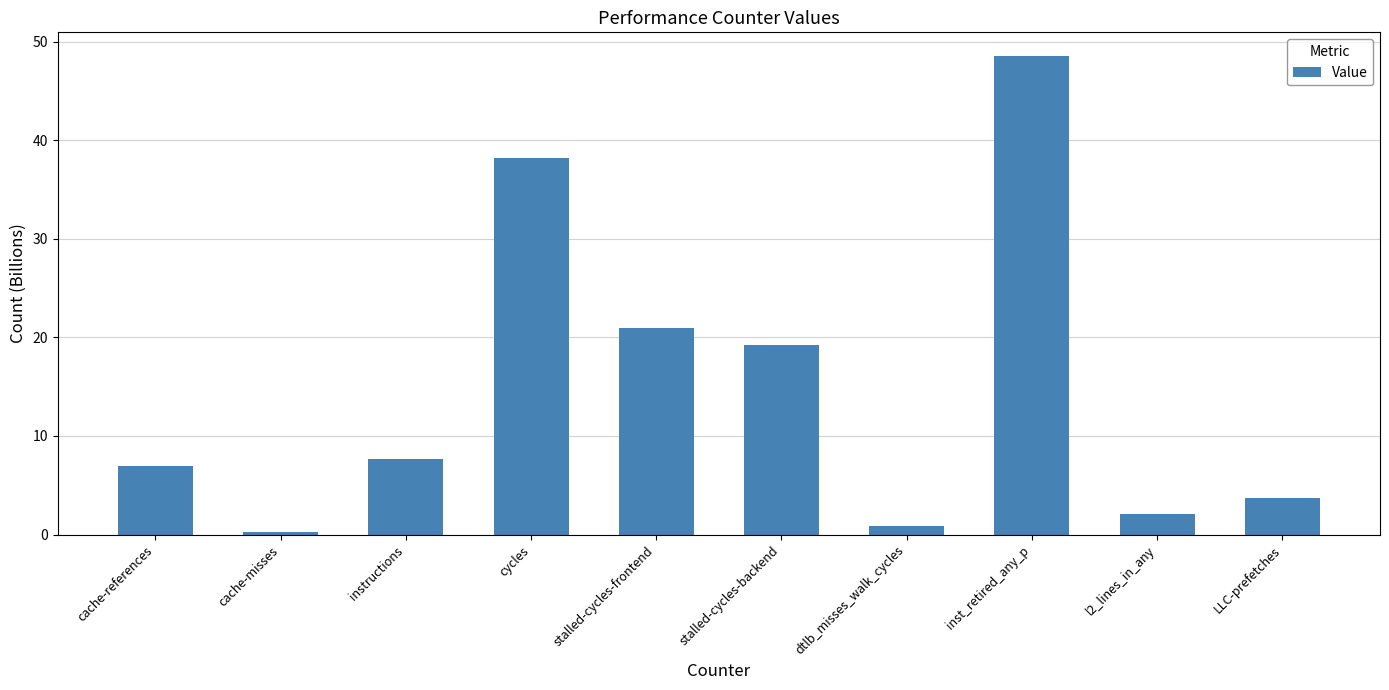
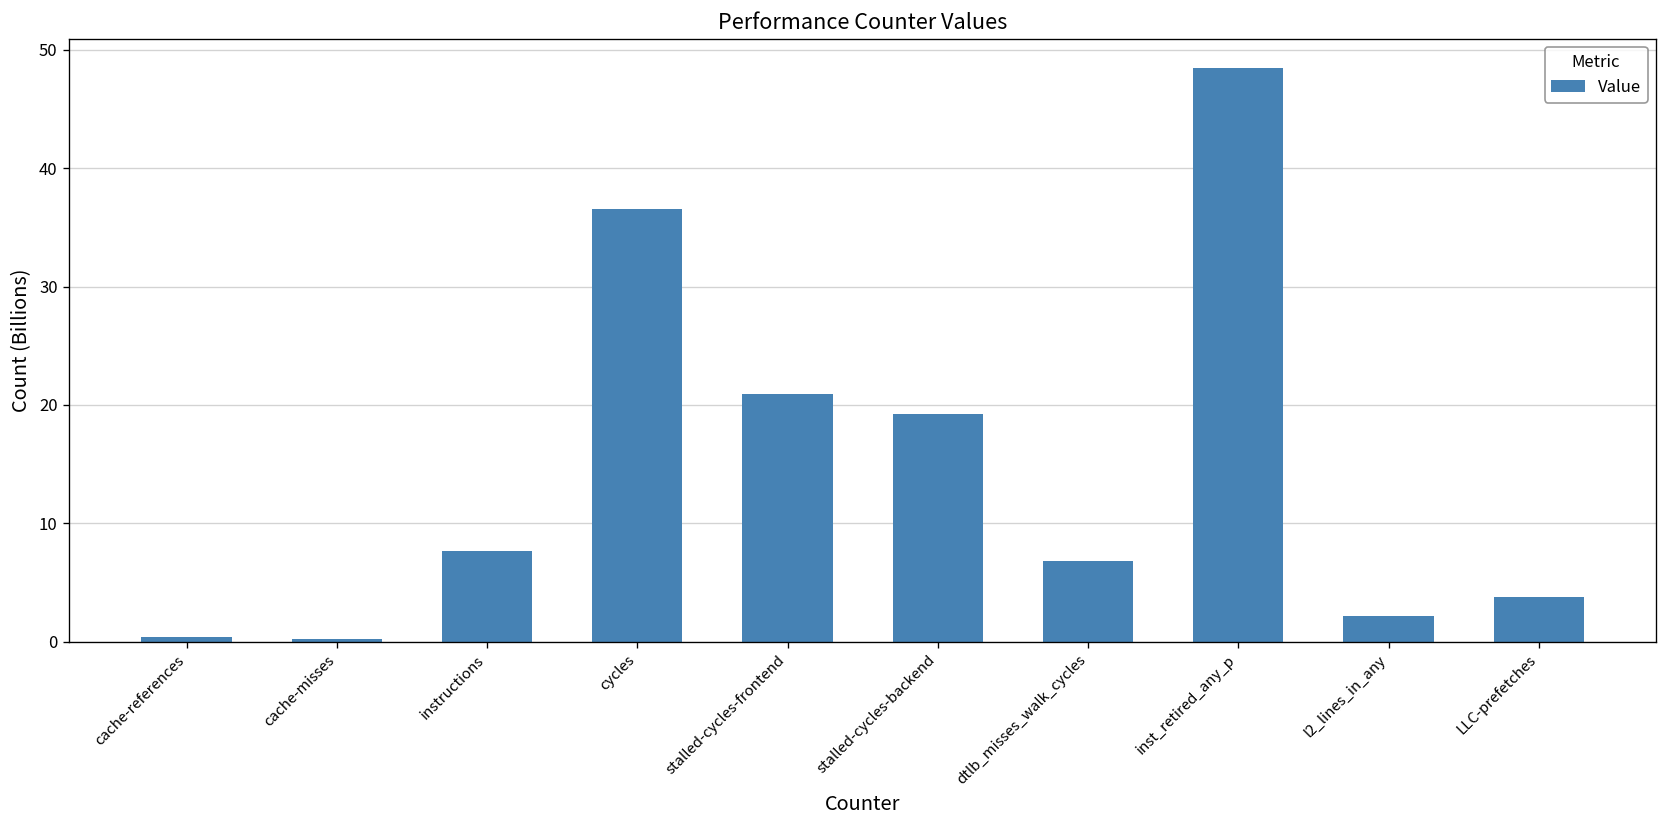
  {
-   "cache-references": 7,
+   "cache-references": 0,
    "instructions": 8,
-   "cycles": 38,
+   "cycles": 37,
    "stalled-cycles-frontend": 21,
    "stalled-cycles-backend": 19,
-   "dtlb_misses_walk_cycles": 1,
+   "dtlb_misses_walk_cycles": 7,
    "inst_retired_any_p": 49,
    "l2_lines_in_any": 2,
    "LLC-prefetches": 4
  }
